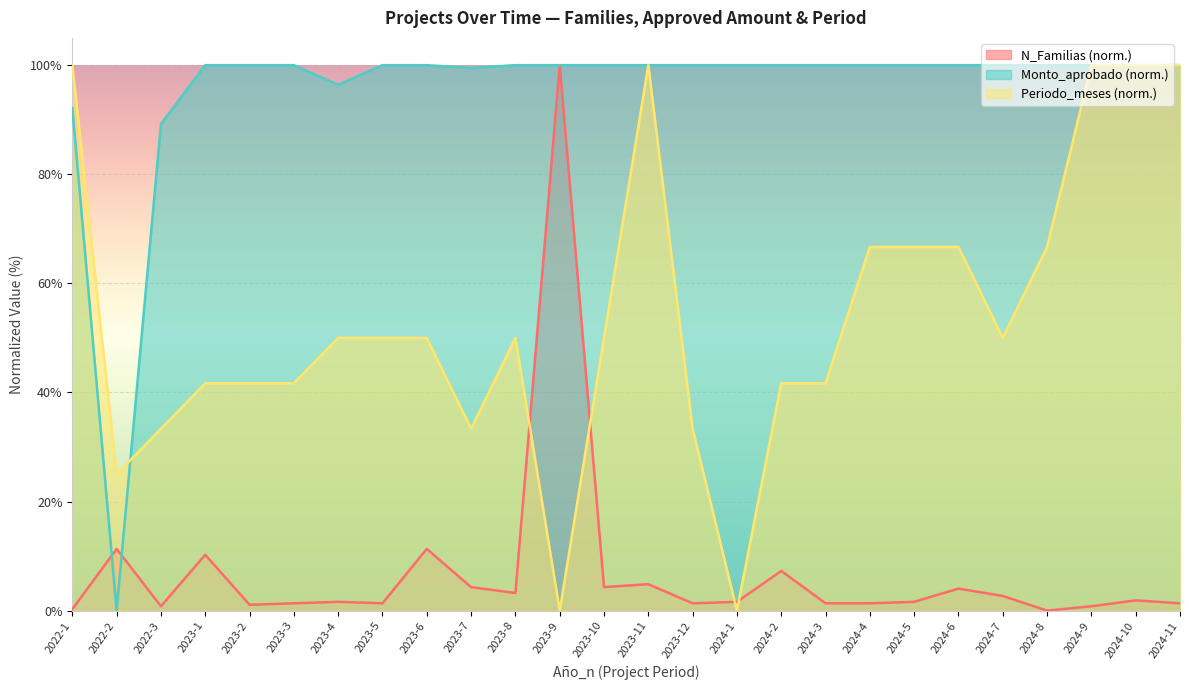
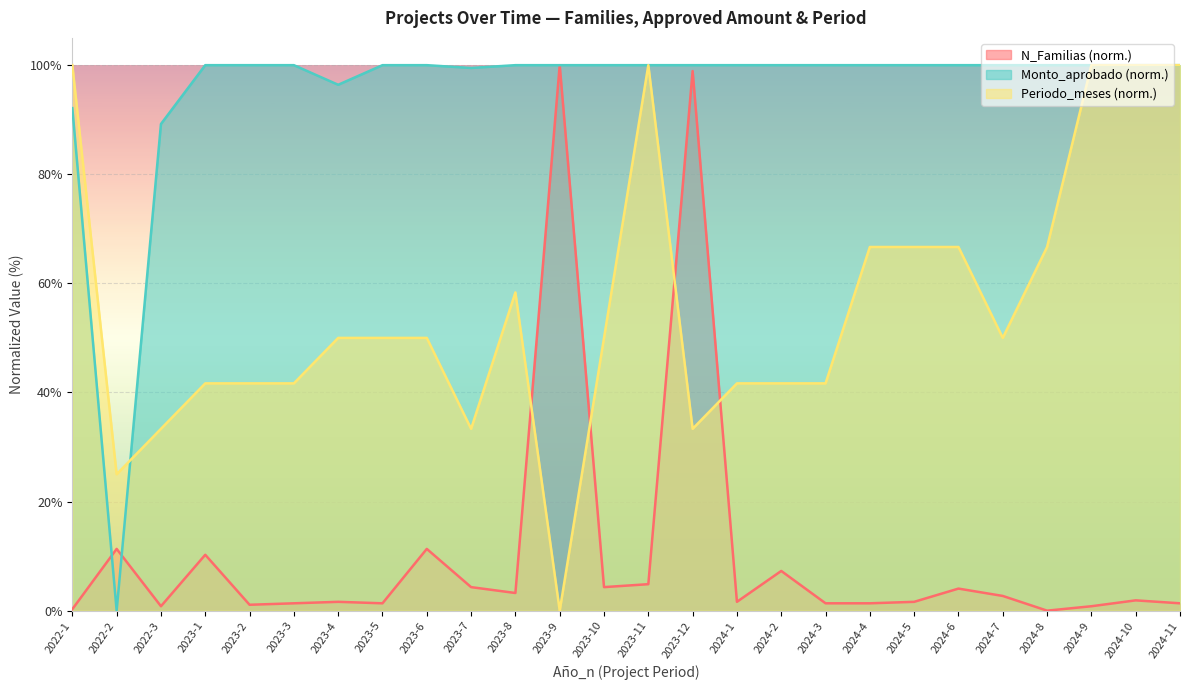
  {
    "N_Familias (norm.)": {
      "2022-1": "0%",
      "2022-2": "11%",
      "2022-3": "1%",
      "2023-1": "10%",
      "2023-2": "1%",
      "2023-3": "1%",
      "2023-4": "2%",
      "2023-5": "1%",
      "2023-6": "11%",
      "2023-7": "4%",
      "2023-8": "3%",
      "2023-10": "4%",
      "2023-11": "5%",
-     "2023-12": "1%",
+     "2023-12": "99%",
      "2024-1": "2%",
      "2024-2": "7%",
      "2024-3": "1%",
      "2024-4": "1%",
      "2024-5": "2%",
      "2024-6": "4%",
      "2024-7": "3%",
      "2024-8": "0%",
      "2024-9": "1%",
      "2024-10": "2%",
      "2024-11": "1%"
    },
    "Monto_aprobado (norm.)": {
      "2022-1": "92%",
      "2022-2": "0%",
      "2022-3": "89%",
      "2023-1": "100%",
      "2023-2": "100%",
      "2023-3": "100%",
      "2023-4": "96%",
      "2023-5": "100%",
      "2023-6": "100%",
      "2023-7": "99%",
      "2023-8": "100%",
      "2023-10": "100%",
      "2023-12": "100%",
      "2024-1": "100%",
      "2024-2": "100%",
      "2024-3": "100%",
      "2024-4": "100%",
      "2024-5": "100%",
      "2024-6": "100%"
    },
    "Periodo_meses (norm.)": {
      "2022-1": "100%",
      "2022-2": "25%",
      "2022-3": "33%",
      "2023-1": "42%",
      "2023-2": "42%",
      "2023-3": "42%",
      "2023-4": "50%",
      "2023-5": "50%",
      "2023-6": "50%",
      "2023-7": "33%",
-     "2023-8": "50%",
+     "2023-8": "58%",
      "2023-9": "0%",
      "2023-10": "50%",
      "2023-12": "33%",
-     "2024-1": "0%",
+     "2024-1": "42%",
      "2024-2": "42%",
      "2024-3": "42%",
      "2024-4": "67%",
      "2024-5": "67%",
      "2024-6": "67%",
      "2024-7": "50%",
      "2024-8": "67%"
    }
  }
